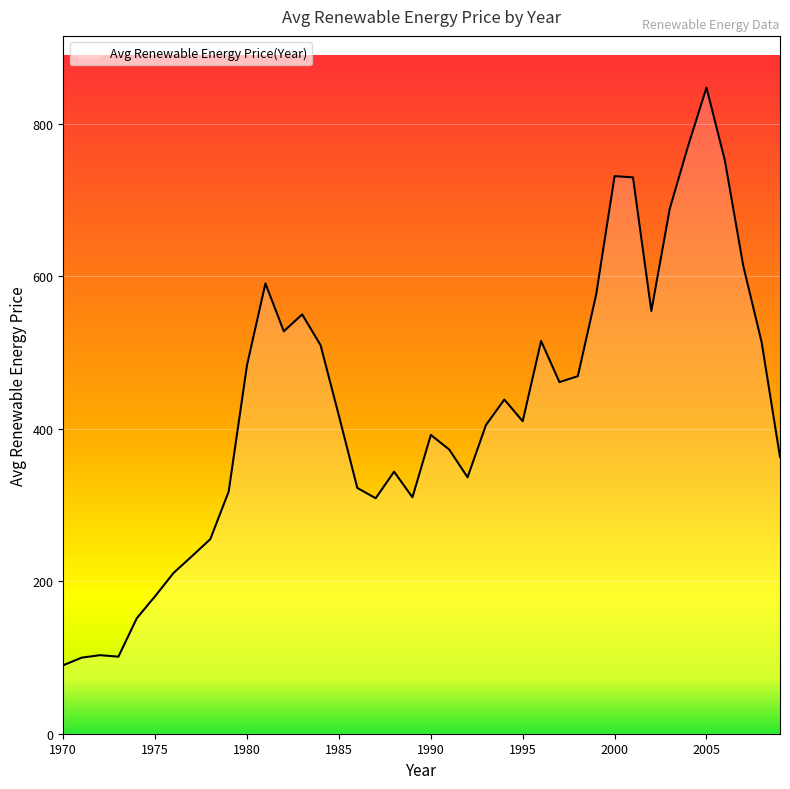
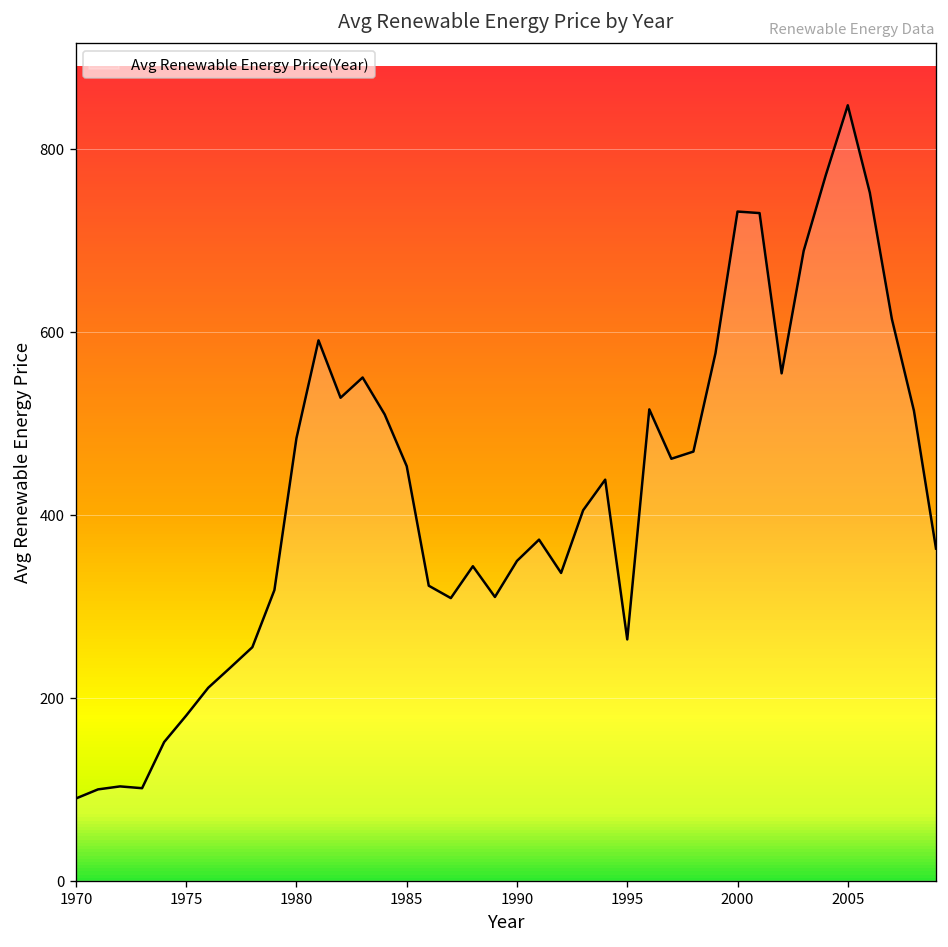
  {
    "1970": 90,
    "1975": 180,
    "1980": 480,
-   "1985": 420,
-   "1990": 390,
-   "1995": 410,
+   "1985": 450,
+   "1990": 350,
+   "1995": 260,
    "2000": 730,
    "2005": 850
  }
